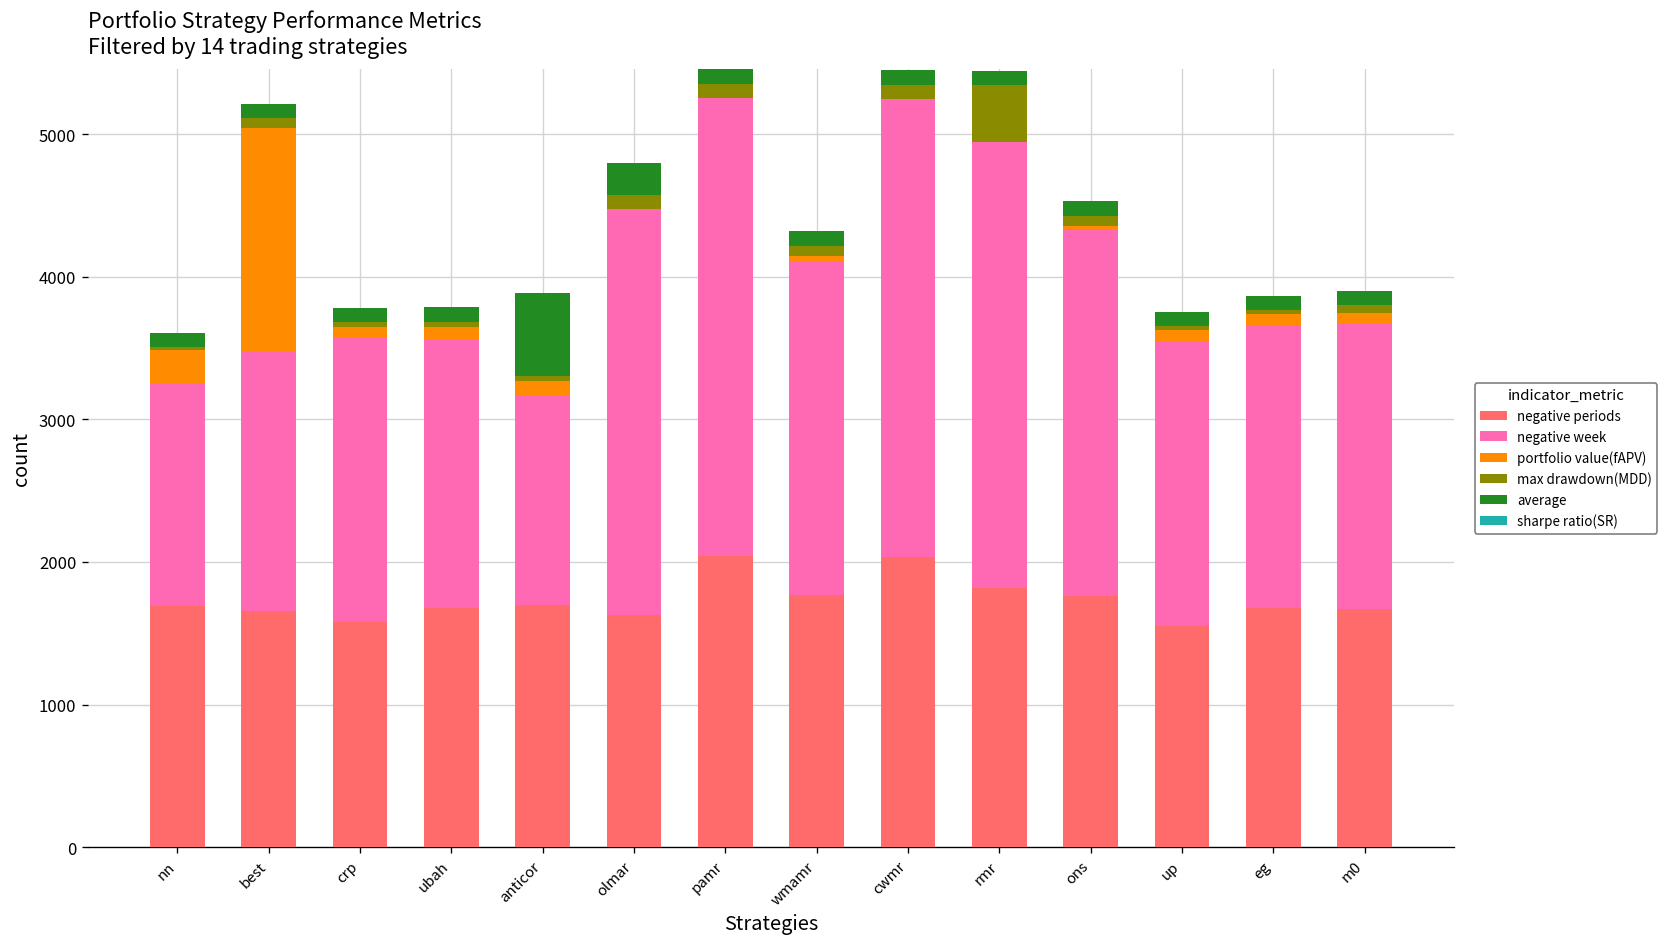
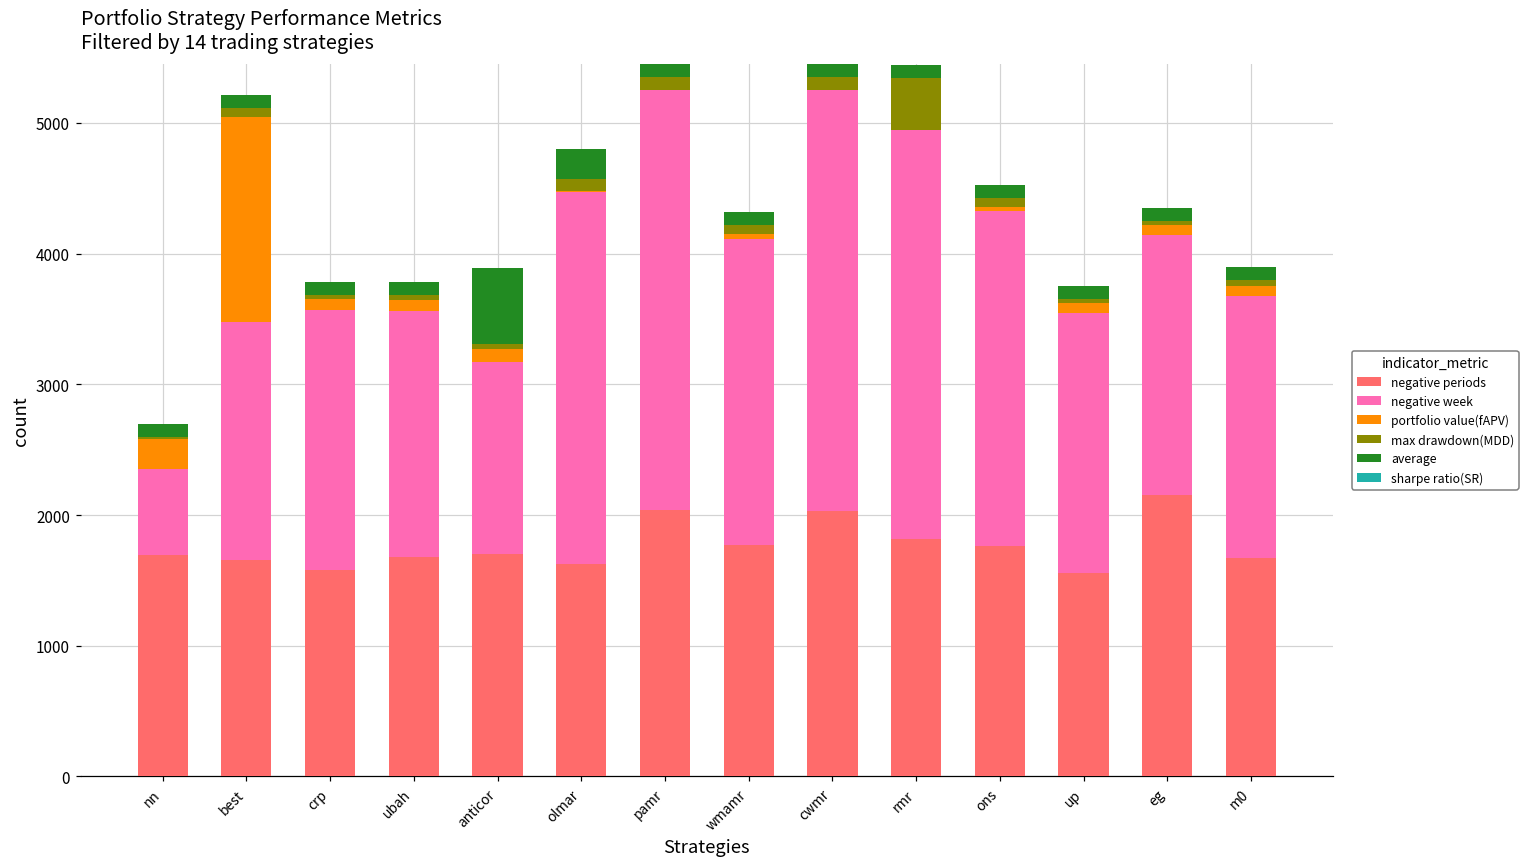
  {
    "negative periods": {
      "nn": 1690,
      "best": 1650,
      "crp": 1580,
      "ubah": 1680,
      "anticor": 1700,
      "olmar": 1630,
      "pamr": 2040,
      "wmamr": 1770,
      "cwmr": 2030,
      "rmr": 1820,
      "ons": 1760,
      "up": 1550,
-     "eg": 1670,
+     "eg": 2160,
      "m0": 1670
    },
    "negative week": {
-     "nn": 1570,
+     "nn": 660,
      "best": 1820,
      "crp": 2000,
      "ubah": 1880,
      "anticor": 1470,
      "olmar": 2850,
      "pamr": 3210,
      "wmamr": 2340,
      "cwmr": 3210,
      "rmr": 3130,
      "ons": 2570,
      "up": 1990,
      "eg": 1990,
      "m0": 2000
    },
    "portfolio value(fAPV)": {
      "nn": 230,
      "best": 1570,
      "crp": 80,
      "ubah": 90,
      "anticor": 90,
      "wmamr": 40,
      "ons": 30,
      "up": 80,
      "eg": 80,
      "m0": 70
    },
    "max drawdown(MDD)": {
      "best": 70,
      "crp": 30,
      "ubah": 40,
      "anticor": 40,
      "olmar": 90,
      "pamr": 100,
      "wmamr": 70,
      "cwmr": 100,
      "rmr": 400,
      "ons": 70,
      "up": 30,
      "eg": 30,
      "m0": 50
    },
    "average": {
      "nn": 100,
      "best": 100,
      "crp": 100,
      "ubah": 100,
      "anticor": 580,
      "olmar": 230,
      "pamr": 100,
      "wmamr": 100,
      "cwmr": 100,
      "rmr": 100,
      "ons": 100,
      "up": 100,
      "eg": 100,
      "m0": 100
    },
    "sharpe ratio(SR)": {
      "crp": 0,
      "ubah": 0,
      "olmar": 0,
      "pamr": 0,
      "wmamr": 0,
      "cwmr": 0,
      "rmr": 0,
      "ons": 0,
      "up": 0,
      "eg": 0,
      "m0": 0
    }
  }
